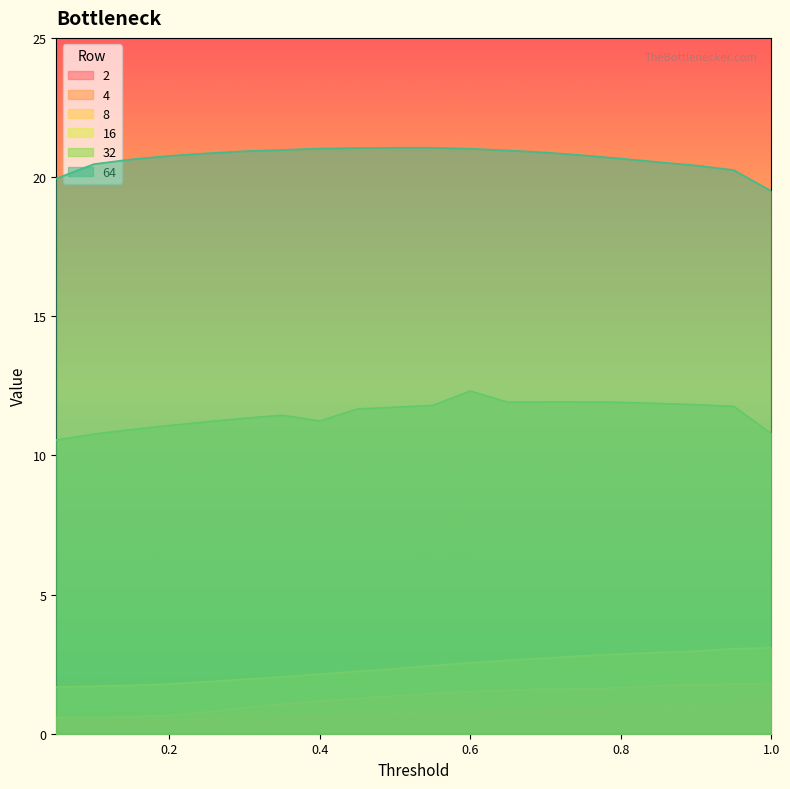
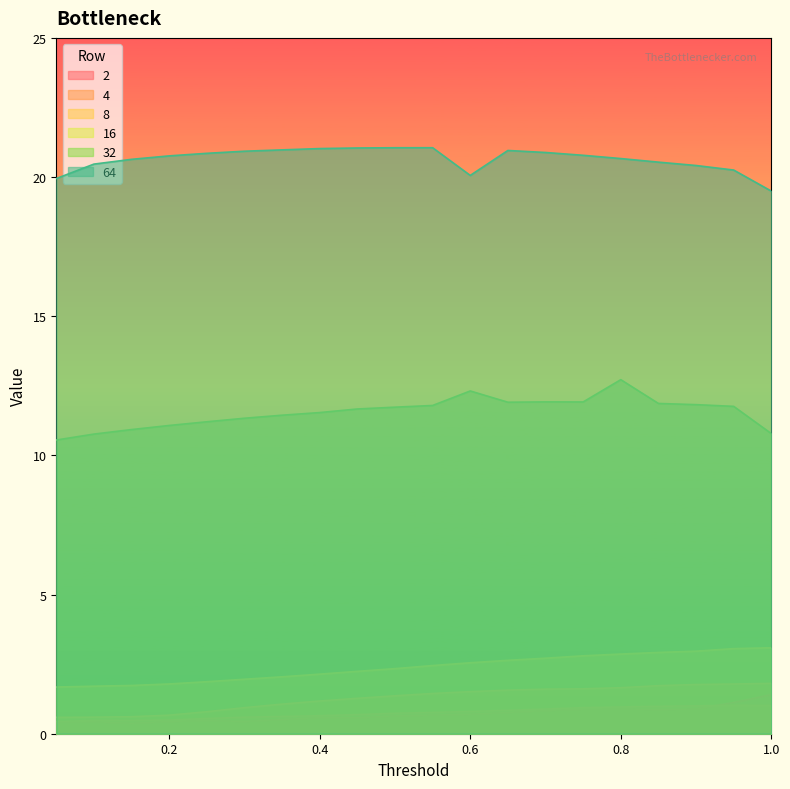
  {
    "32": {
      "0.2": 11.1,
-     "0.4": 11.2,
+     "0.4": 11.5,
      "0.6": 12.3,
-     "0.8": 11.9,
+     "0.8": 12.7,
      "1.0": 10.8
    },
    "64": {
      "0.2": 20.8,
      "0.4": 21.0,
-     "0.6": 21.0,
+     "0.6": 20.1,
      "0.8": 20.7,
      "1.0": 19.5
    }
  }
